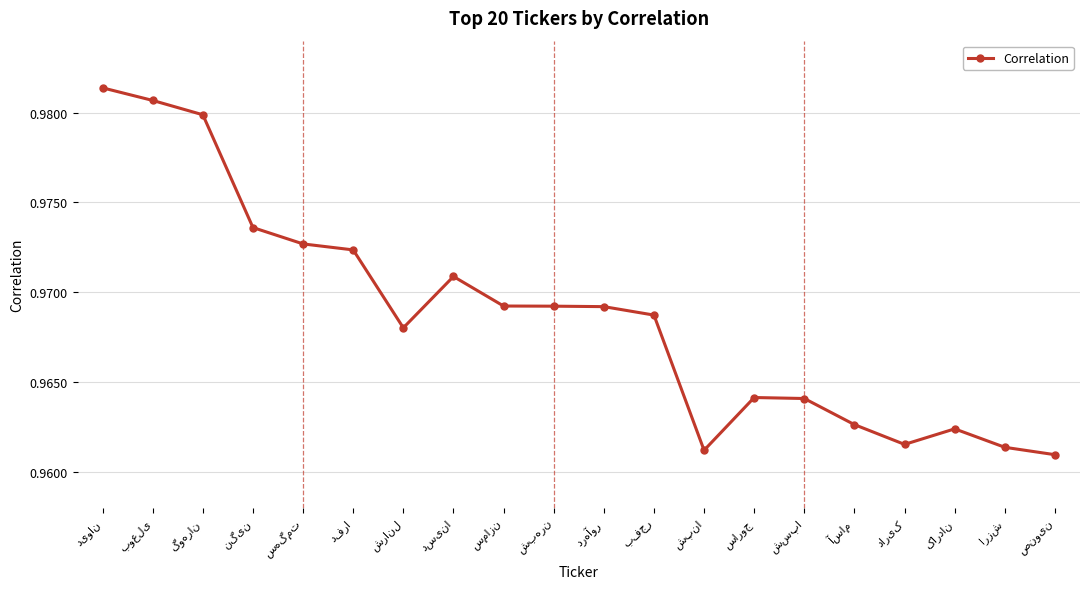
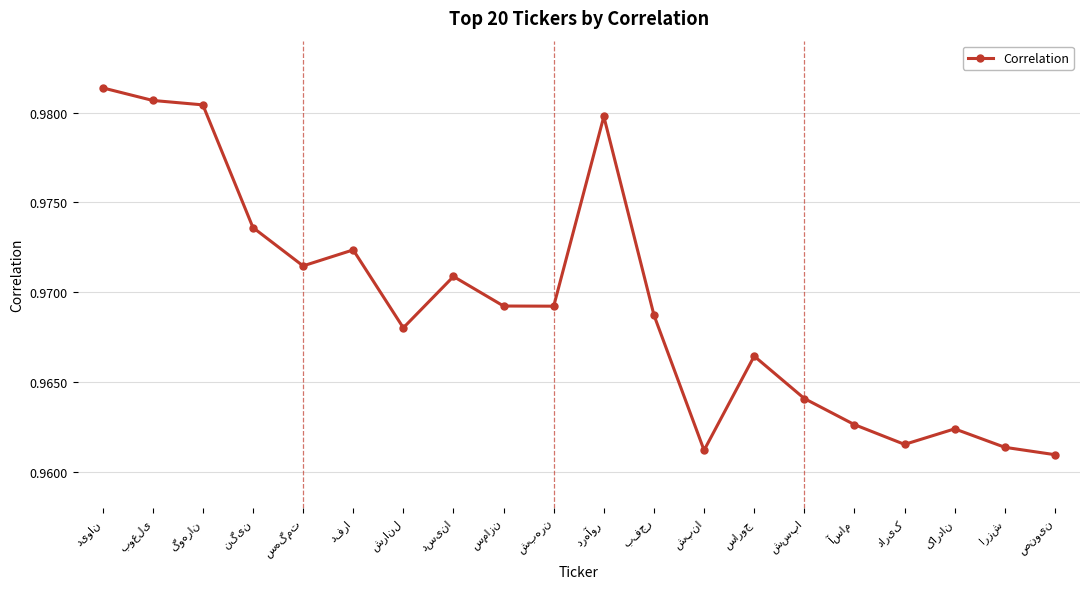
  {
    "دیوان": 0.9814,
    "بوعلی": 0.9807,
-   "گوهران": 0.9799,
+   "گوهران": 0.9804,
    "نگین": 0.9736,
-   "سهگمت": 0.9727,
+   "سهگمت": 0.9715,
    "دفرا": 0.9724,
    "شرانل": 0.9680,
    "دسینا": 0.9709,
    "سمازن": 0.9692,
    "شبهرن": 0.9692,
-   "درهآور": 0.9692,
+   "درهآور": 0.9798,
    "بفجر": 0.9687,
    "شپنا": 0.9612,
-   "ساروج": 0.9641,
+   "ساروج": 0.9664,
    "شسپا": 0.9641,
    "آسام": 0.9626,
    "داریک": 0.9615,
    "کاردان": 0.9624,
    "ارزش": 0.9614,
    "صنوین": 0.9610
  }
